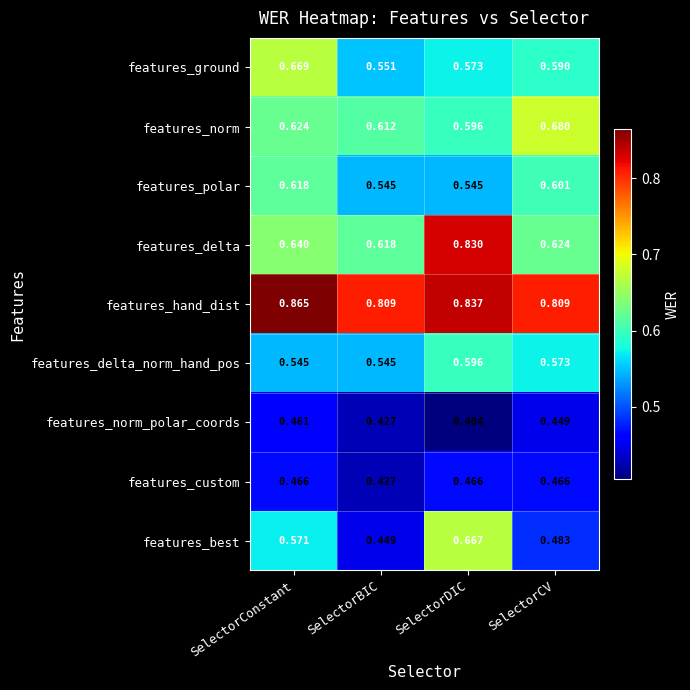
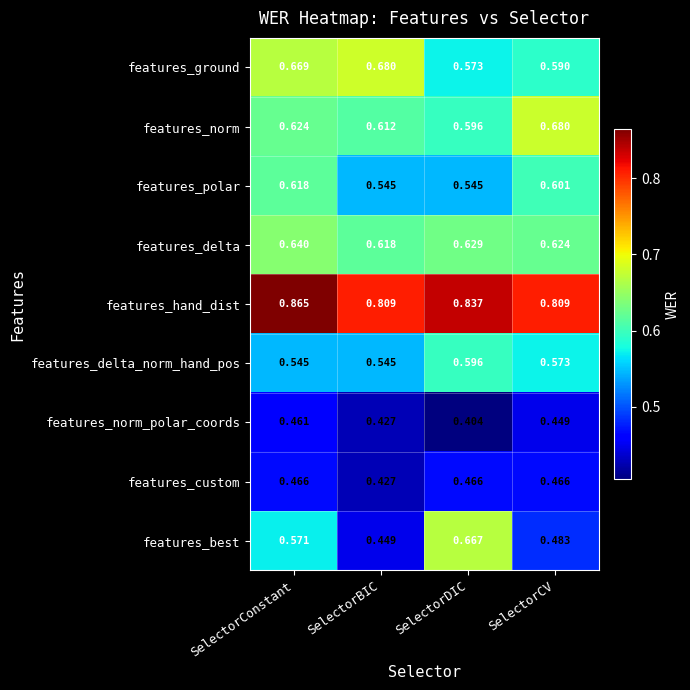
  {
    "features_ground": {
      "SelectorConstant": 0.669,
-     "SelectorBIC": 0.551,
+     "SelectorBIC": 0.680,
      "SelectorDIC": 0.573,
      "SelectorCV": 0.590
    },
    "features_norm": {
      "SelectorConstant": 0.624,
      "SelectorBIC": 0.612,
      "SelectorDIC": 0.596,
      "SelectorCV": 0.680
    },
    "features_polar": {
      "SelectorConstant": 0.618,
      "SelectorBIC": 0.545,
      "SelectorDIC": 0.545,
      "SelectorCV": 0.601
    },
    "features_delta": {
      "SelectorConstant": 0.640,
      "SelectorBIC": 0.618,
-     "SelectorDIC": 0.830,
+     "SelectorDIC": 0.629,
      "SelectorCV": 0.624
    },
    "features_hand_dist": {
      "SelectorConstant": 0.865,
      "SelectorBIC": 0.809,
      "SelectorDIC": 0.837,
      "SelectorCV": 0.809
    },
    "features_delta_norm_hand_pos": {
      "SelectorConstant": 0.545,
      "SelectorBIC": 0.545,
      "SelectorDIC": 0.596,
      "SelectorCV": 0.573
    },
    "features_norm_polar_coords": {
      "SelectorConstant": 0.461,
      "SelectorBIC": 0.427,
      "SelectorDIC": 0.404,
      "SelectorCV": 0.449
    },
    "features_custom": {
      "SelectorConstant": 0.466,
      "SelectorBIC": 0.427,
      "SelectorDIC": 0.466,
      "SelectorCV": 0.466
    },
    "features_best": {
      "SelectorConstant": 0.571,
      "SelectorBIC": 0.449,
      "SelectorDIC": 0.667,
      "SelectorCV": 0.483
    }
  }
